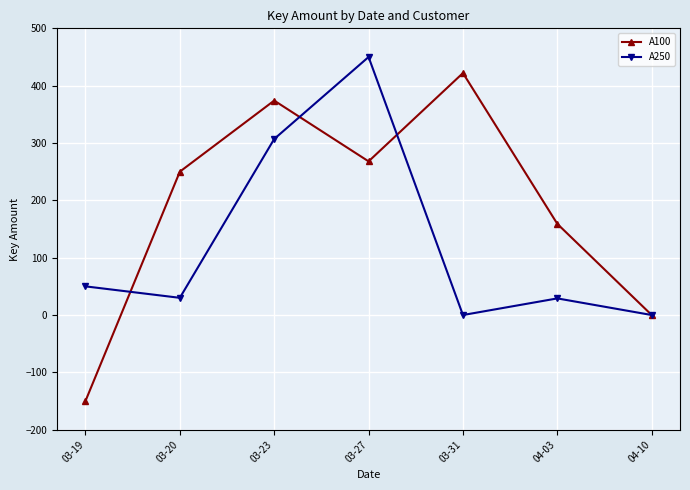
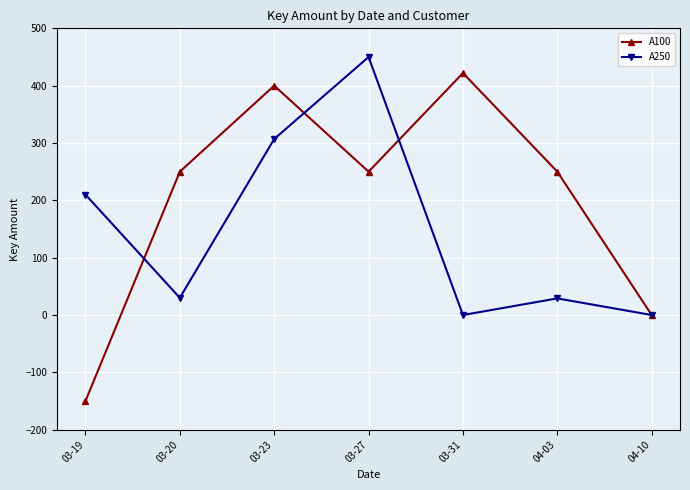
  {
    "A100": {
      "03-19": -150,
      "03-20": 250,
-     "03-23": 370,
-     "03-27": 270,
+     "03-23": 400,
+     "03-27": 250,
      "03-31": 420,
-     "04-03": 160
+     "04-03": 250
    },
    "A250": {
-     "03-19": 50,
+     "03-19": 210,
      "03-20": 30,
      "03-23": 310,
      "03-27": 450,
      "03-31": 0,
      "04-03": 30
    }
  }
